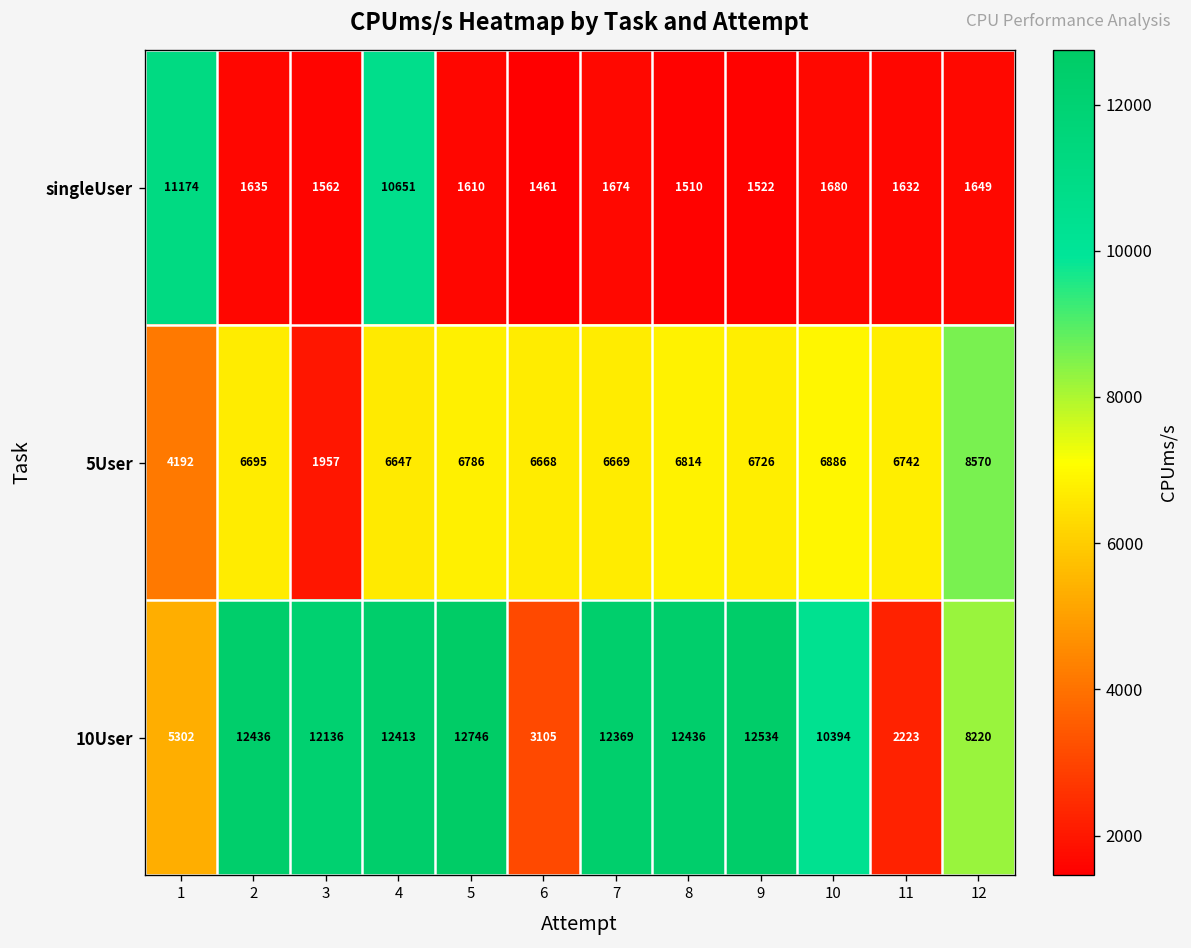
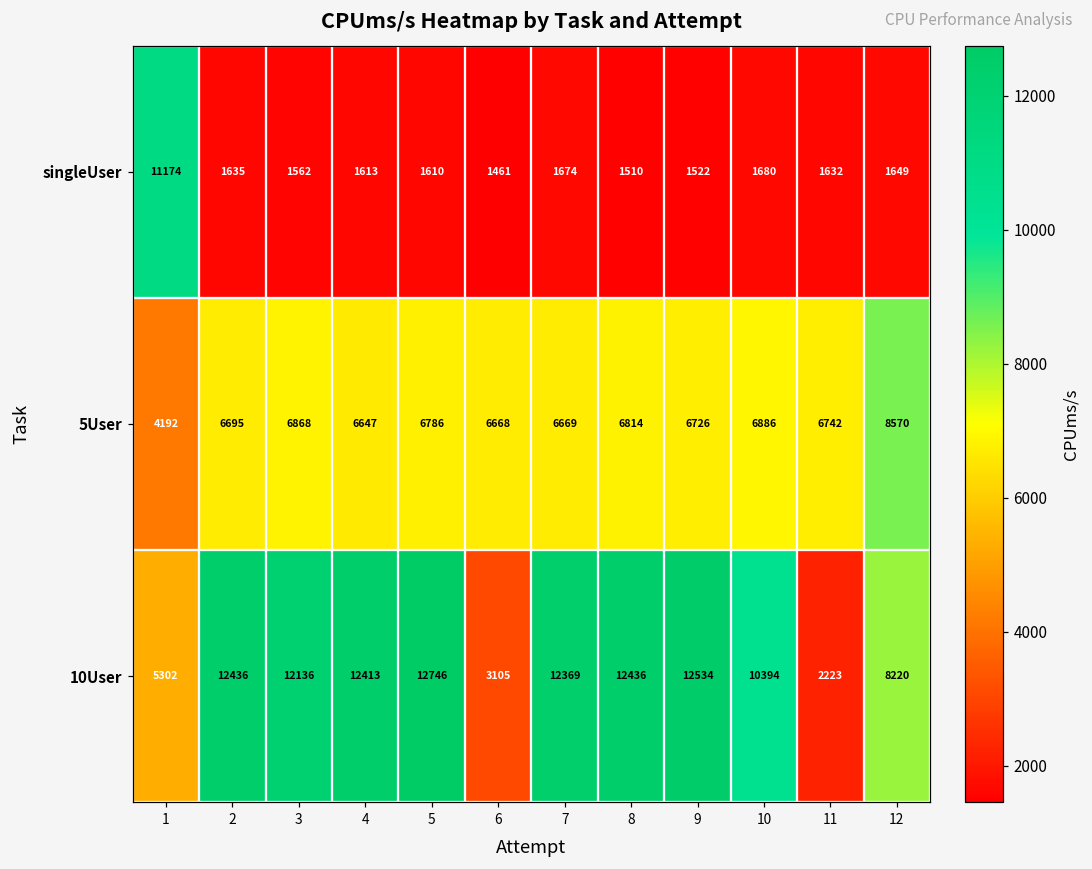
  {
    "singleUser": {
      "1": 11174,
      "2": 1635,
      "3": 1562,
-     "4": 10651,
+     "4": 1613,
      "5": 1610,
      "6": 1461,
      "7": 1674,
      "8": 1510,
      "9": 1522,
      "10": 1680,
      "11": 1632,
      "12": 1649
    },
    "5User": {
      "1": 4192,
      "2": 6695,
-     "3": 1957,
+     "3": 6868,
      "4": 6647,
      "5": 6786,
      "6": 6668,
      "7": 6669,
      "8": 6814,
      "9": 6726,
      "10": 6886,
      "11": 6742,
      "12": 8570
    },
    "10User": {
      "1": 5302,
      "2": 12436,
      "3": 12136,
      "4": 12413,
      "5": 12746,
      "6": 3105,
      "7": 12369,
      "8": 12436,
      "9": 12534,
      "10": 10394,
      "11": 2223,
      "12": 8220
    }
  }
